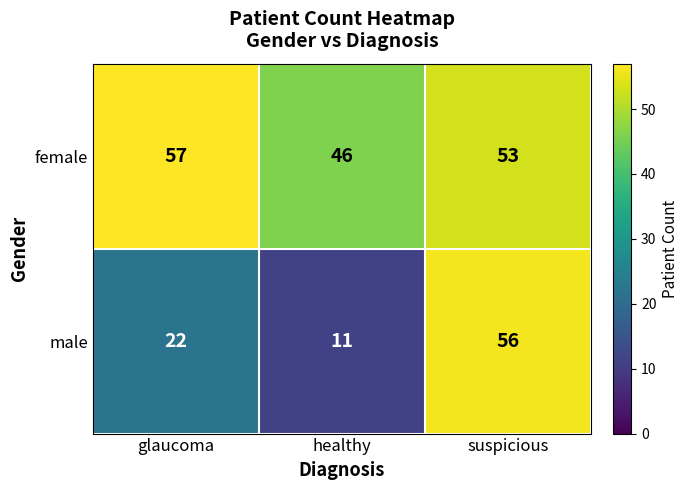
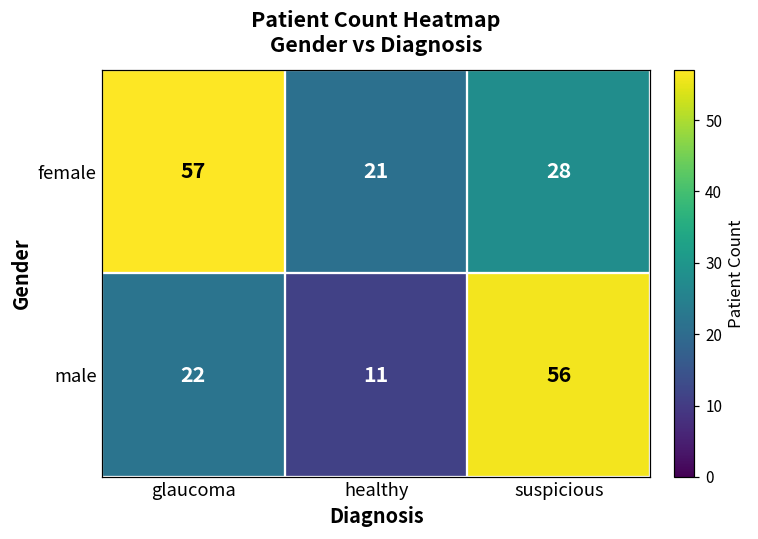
  {
    "female": {
      "glaucoma": 57,
-     "healthy": 46,
-     "suspicious": 53
+     "healthy": 21,
+     "suspicious": 28
    },
    "male": {
      "glaucoma": 22,
      "healthy": 11,
      "suspicious": 56
    }
  }
